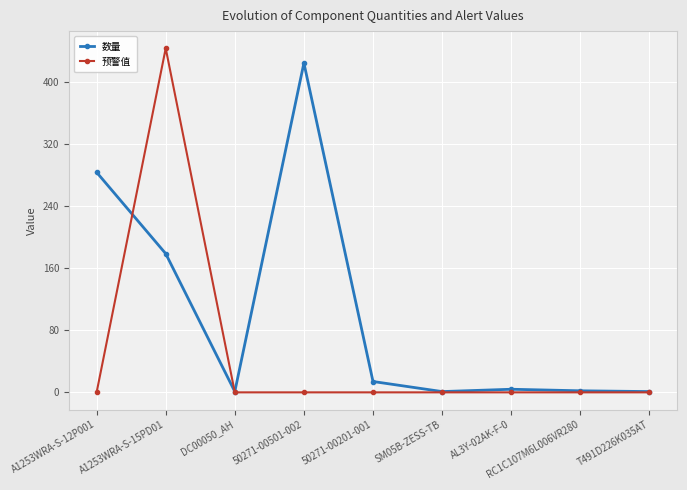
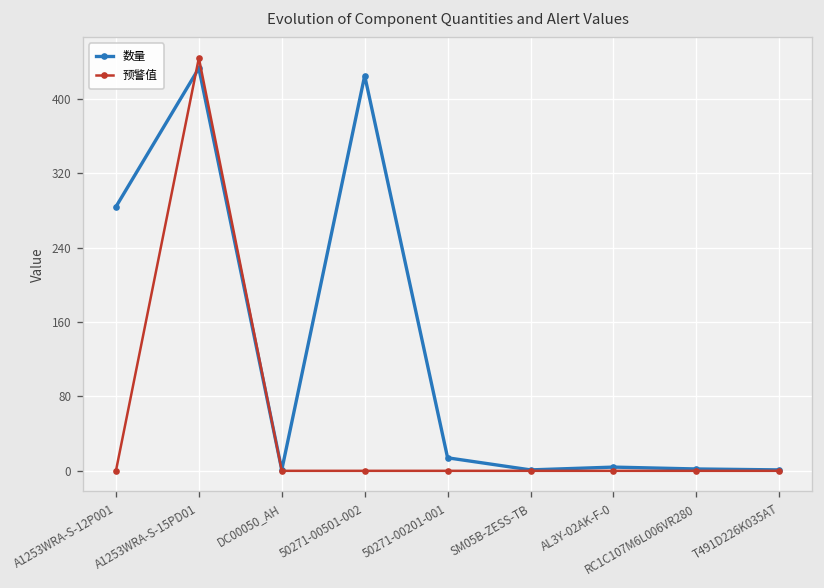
  {
    "数量": {
      "A1253WRA-S-12P001": 280,
-     "A1253WRA-S-15PD01": 180,
+     "A1253WRA-S-15PD01": 430,
      "50271-00501-002": 430,
      "50271-00201-001": 10,
      "AL3Y-02AK-F-0": 0
    },
    "预警值": {
      "A1253WRA-S-12P001": 0,
      "A1253WRA-S-15PD01": 440,
      "50271-00501-002": 0,
      "50271-00201-001": 0,
      "AL3Y-02AK-F-0": 0
    }
  }
